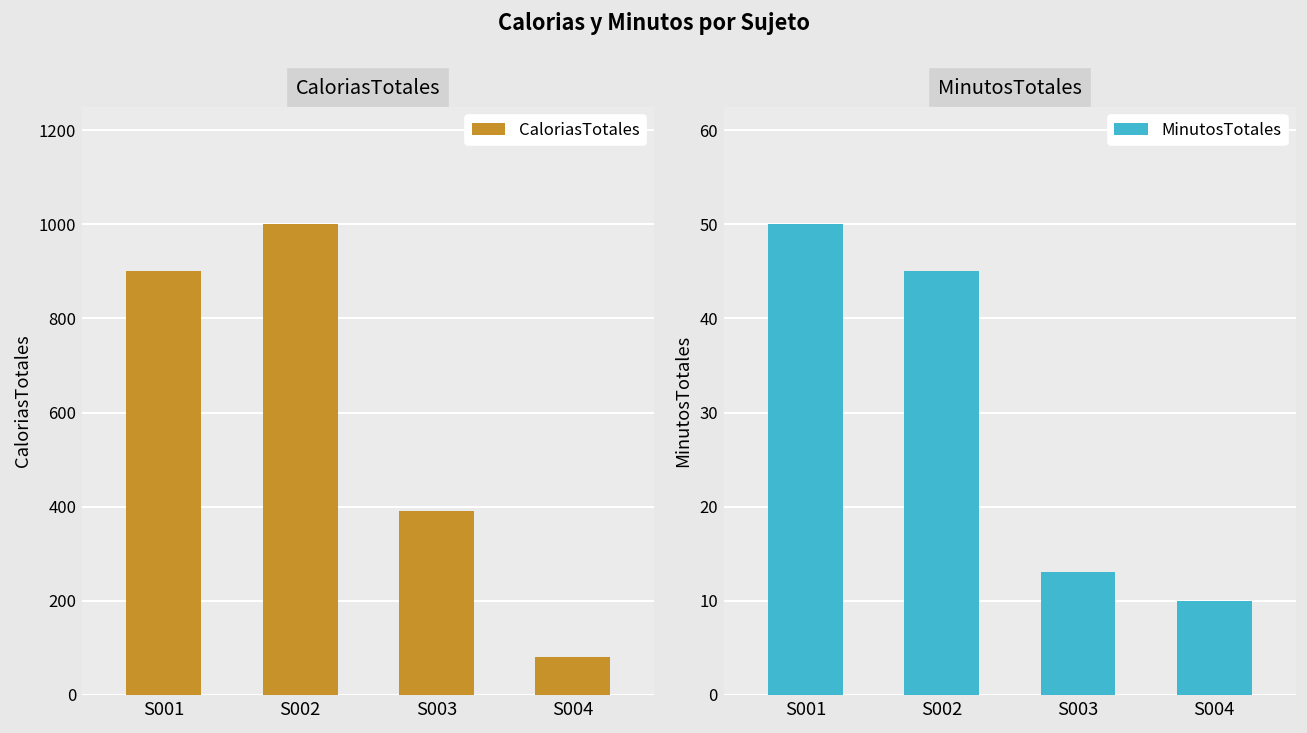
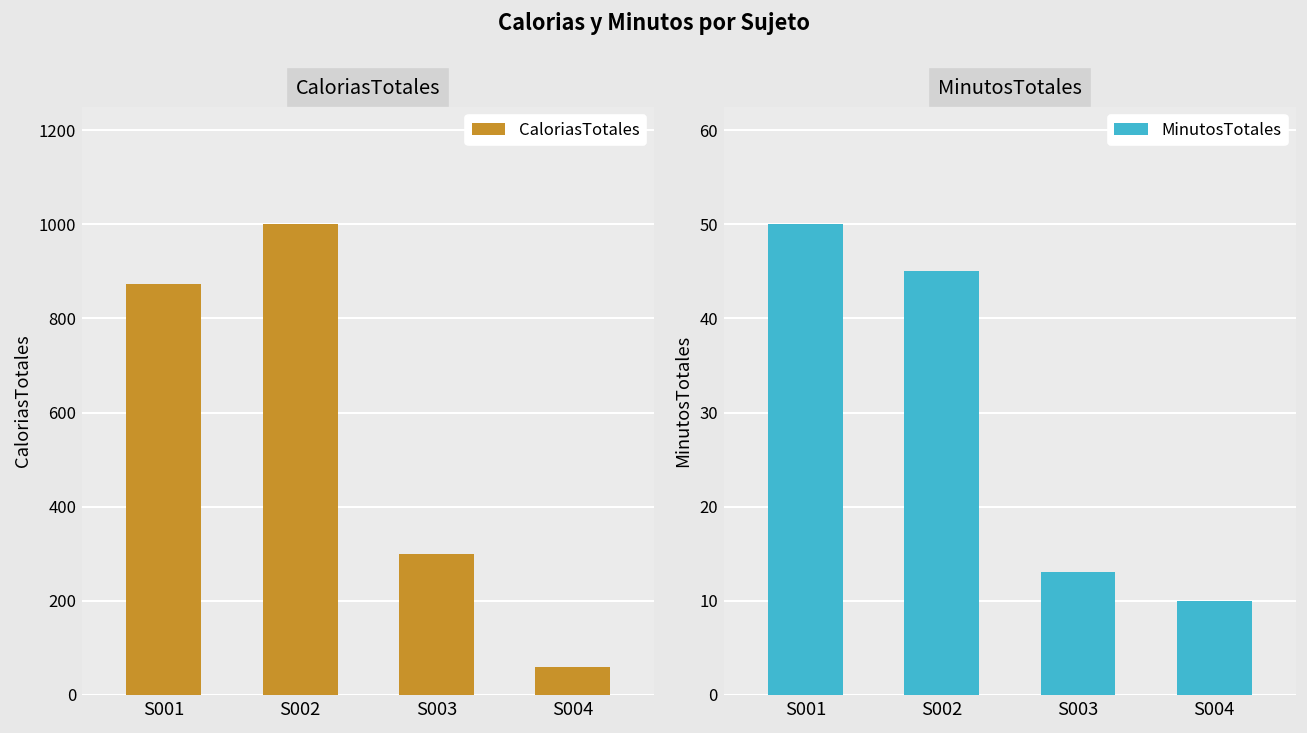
  {
    "CaloriasTotales": {
-     "S001": 900,
+     "S001": 870,
      "S002": 1000,
-     "S003": 390,
-     "S004": 80
+     "S003": 300,
+     "S004": 60
    },
    "MinutosTotales": {
      "S001": 50,
      "S002": 45,
      "S003": 13,
      "S004": 10
    }
  }
